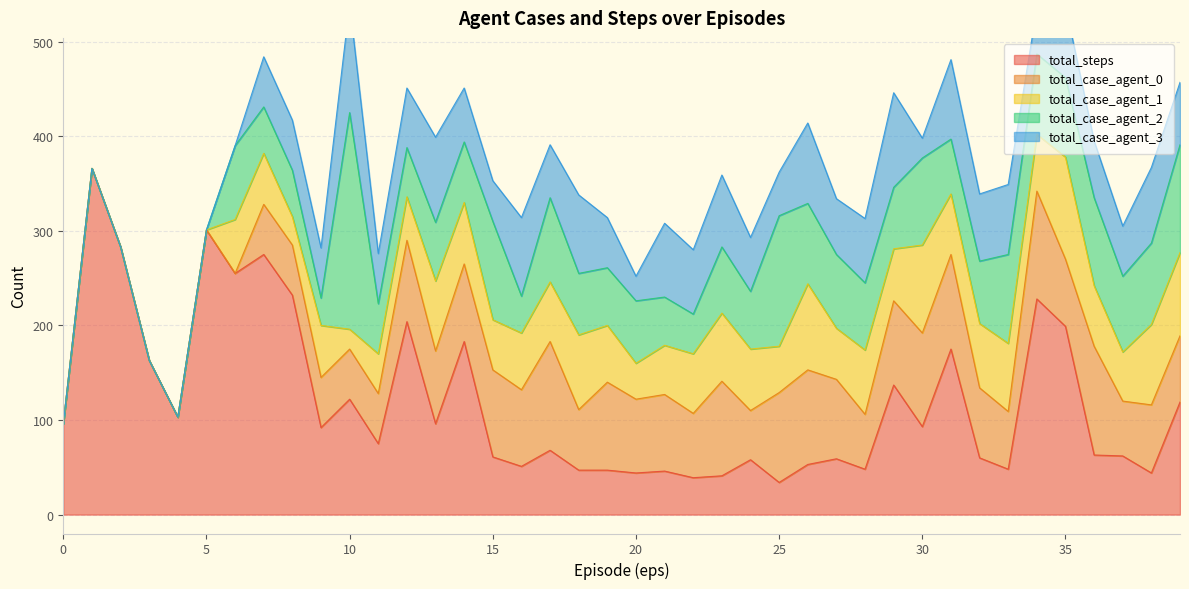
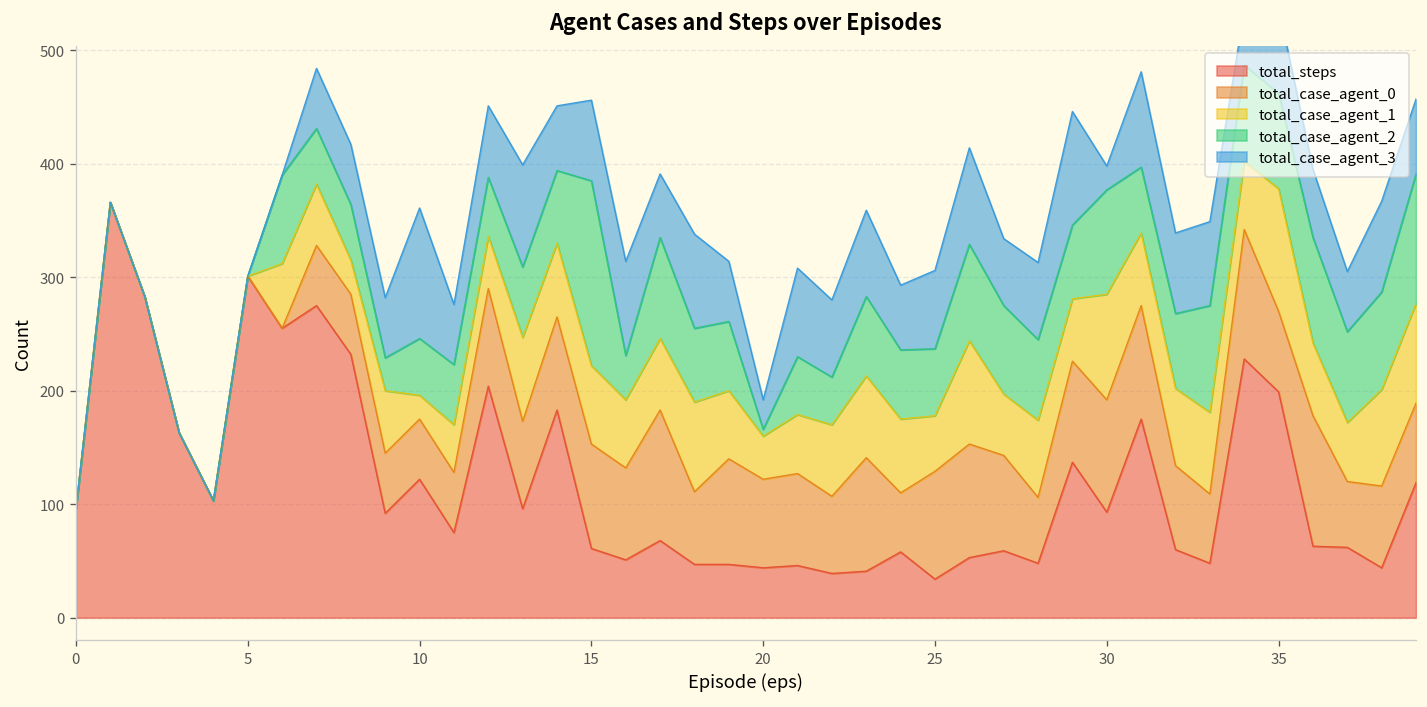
  {
    "total_case_agent_1": {
      "10": 20,
-     "15": 50,
+     "15": 70,
      "20": 40,
      "25": 50,
      "30": 90,
      "35": 110
    },
    "total_case_agent_2": {
-     "10": 230,
-     "15": 100,
-     "20": 70,
-     "25": 140,
+     "10": 50,
+     "15": 160,
+     "20": 10,
+     "25": 60,
      "30": 90
    },
    "total_case_agent_3": {
-     "15": 40,
+     "15": 70,
      "20": 30,
-     "25": 50,
+     "25": 70,
      "30": 20
    }
  }
